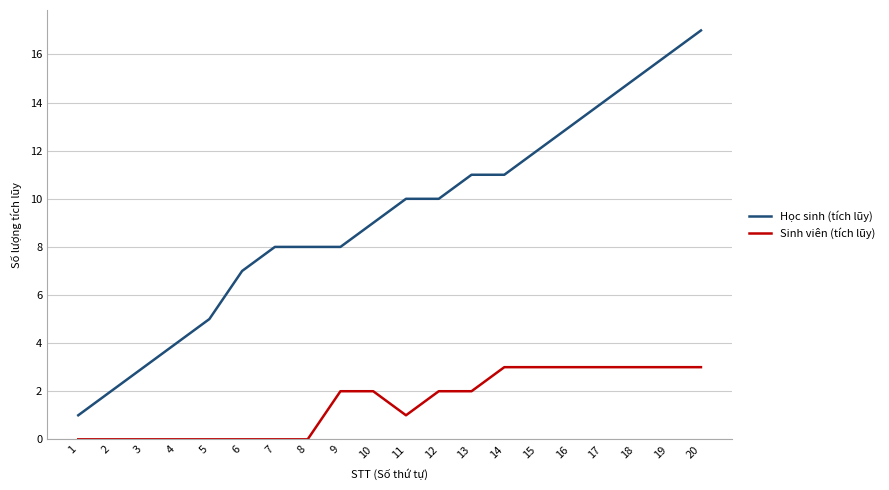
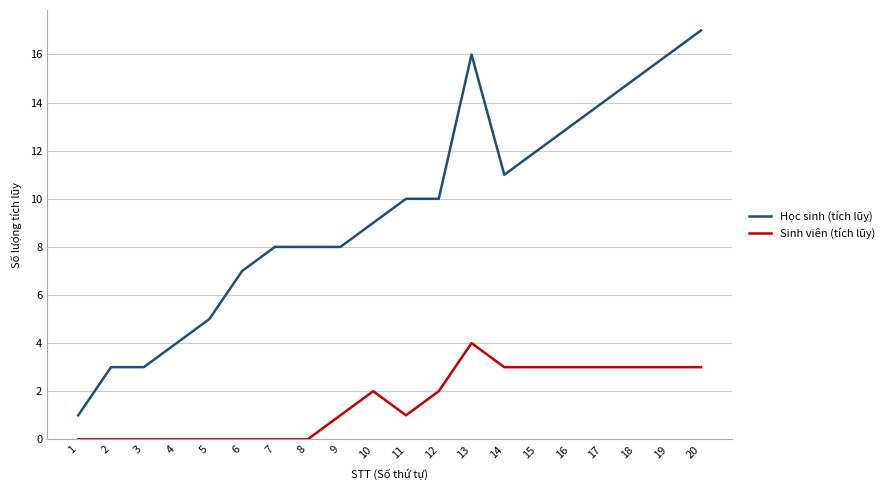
  {
    "Học sinh (tích lũy)": {
      "1": 1,
-     "2": 2,
+     "2": 3,
      "3": 3,
      "4": 4,
      "5": 5,
      "6": 7,
      "7": 8,
      "8": 8,
      "9": 8,
      "10": 9,
      "11": 10,
      "12": 10,
-     "13": 11,
+     "13": 16,
      "14": 11,
      "15": 12,
      "16": 13,
      "17": 14,
      "18": 15,
      "19": 16,
      "20": 17
    },
    "Sinh viên (tích lũy)": {
      "1": 0,
      "2": 0,
      "3": 0,
      "4": 0,
      "5": 0,
      "6": 0,
      "7": 0,
      "8": 0,
-     "9": 2,
+     "9": 1,
      "10": 2,
      "11": 1,
      "12": 2,
-     "13": 2,
+     "13": 4,
      "14": 3,
      "15": 3,
      "16": 3,
      "17": 3,
      "18": 3,
      "19": 3,
      "20": 3
    }
  }
